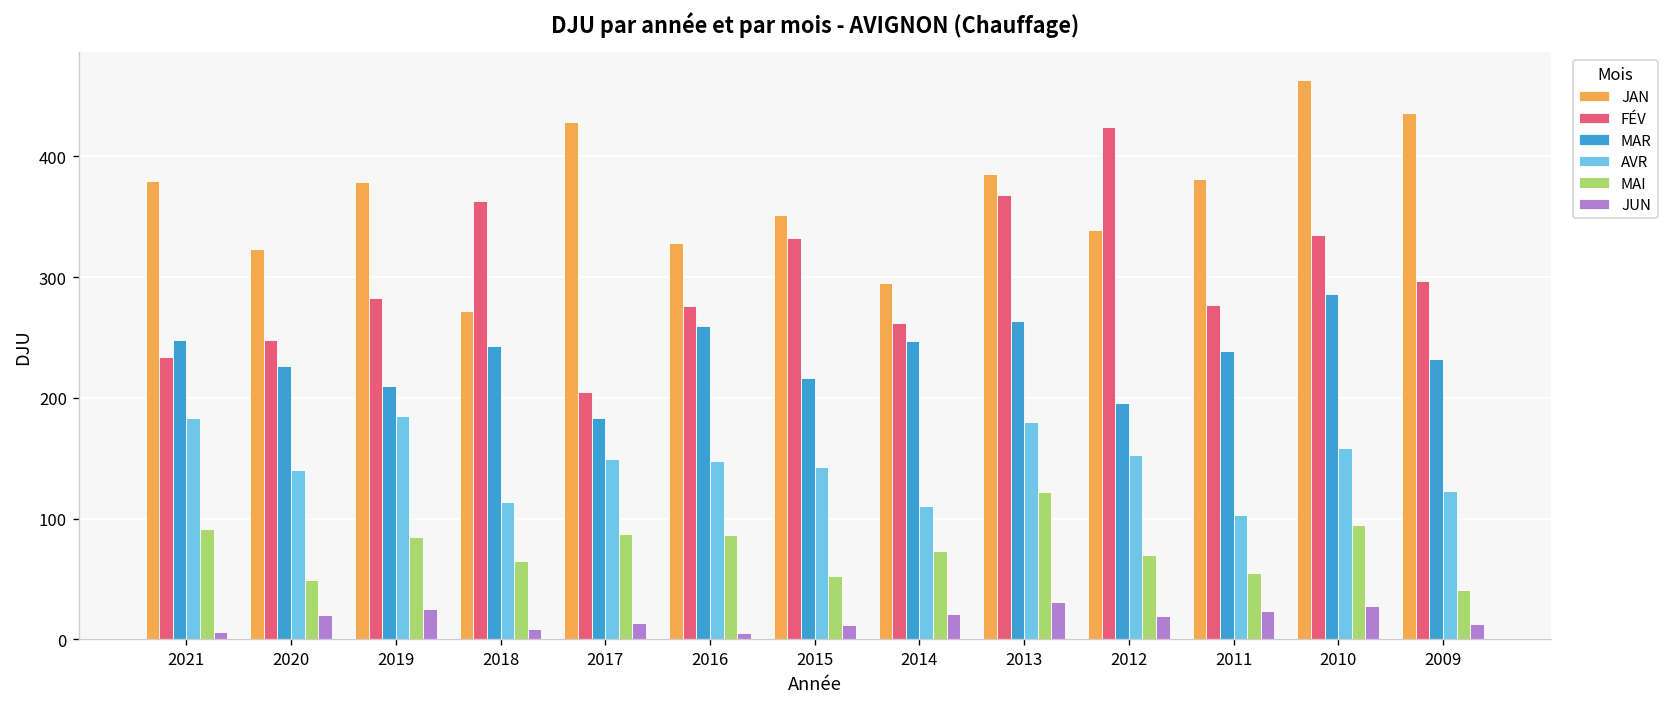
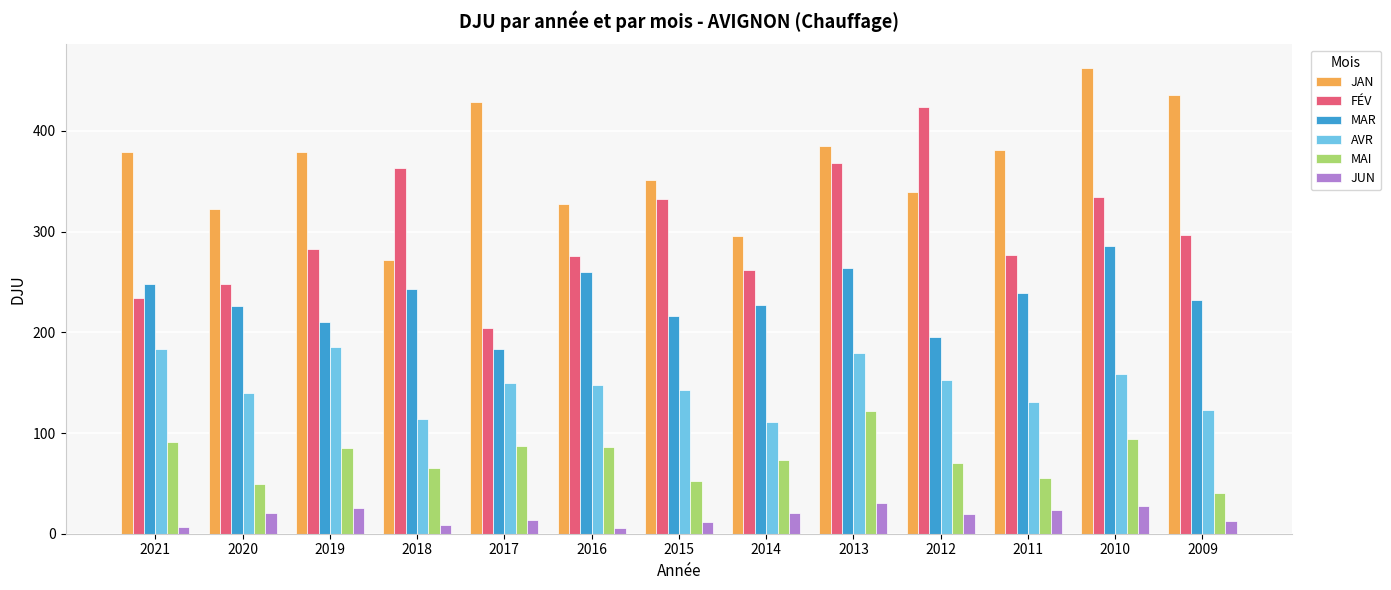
  {
    "JAN": {
      "2021": 379,
      "2020": 323,
      "2019": 379,
      "2018": 272,
      "2017": 428,
      "2016": 328,
      "2015": 351,
      "2014": 295,
      "2013": 386,
      "2012": 339,
      "2011": 381,
      "2010": 463,
      "2009": 436
    },
    "FÉV": {
      "2021": 234,
      "2020": 248,
      "2019": 282,
      "2018": 363,
      "2017": 205,
      "2016": 276,
      "2015": 333,
      "2014": 262,
      "2013": 368,
      "2012": 424,
      "2011": 277,
      "2010": 335,
      "2009": 297
    },
    "MAR": {
      "2021": 248,
      "2020": 226,
      "2019": 210,
      "2018": 243,
      "2017": 184,
      "2016": 260,
      "2015": 217,
-     "2014": 247,
+     "2014": 227,
      "2013": 264,
      "2012": 195,
      "2011": 239,
      "2010": 286,
      "2009": 232
    },
    "AVR": {
      "2021": 183,
      "2020": 140,
      "2019": 185,
      "2018": 114,
      "2017": 150,
      "2016": 148,
      "2015": 143,
      "2014": 111,
      "2013": 180,
      "2012": 153,
-     "2011": 103,
+     "2011": 131,
      "2010": 159,
      "2009": 123
    },
    "MAI": {
      "2021": 91,
      "2020": 50,
      "2019": 85,
      "2018": 65,
      "2017": 87,
      "2016": 87,
      "2015": 52,
      "2014": 73,
      "2013": 122,
      "2012": 70,
      "2011": 55,
      "2010": 94,
      "2009": 41
    },
    "JUN": {
      "2021": 6,
      "2020": 20,
      "2019": 26,
      "2018": 9,
      "2017": 13,
      "2016": 5,
      "2015": 12,
      "2014": 21,
      "2013": 31,
      "2012": 20,
      "2011": 24,
      "2010": 28,
      "2009": 13
    }
  }
